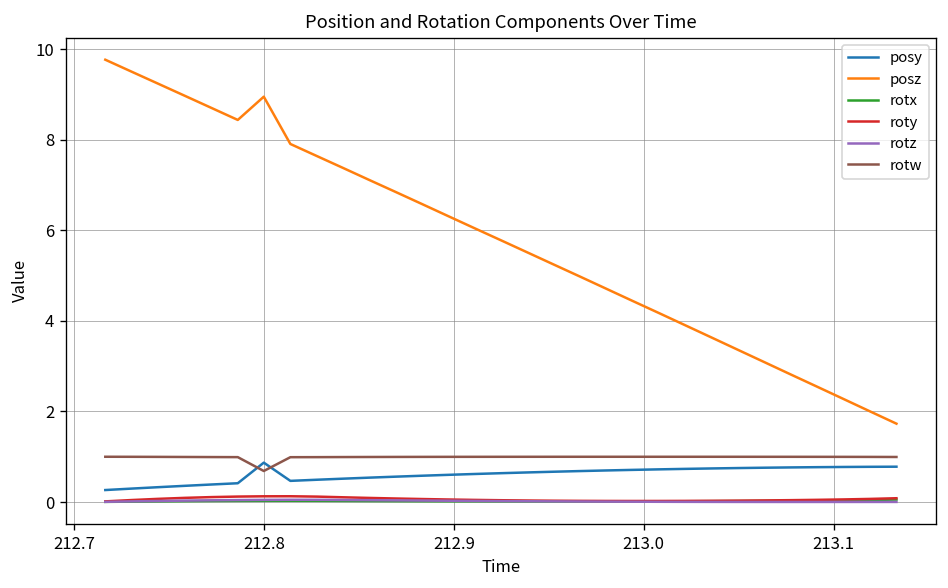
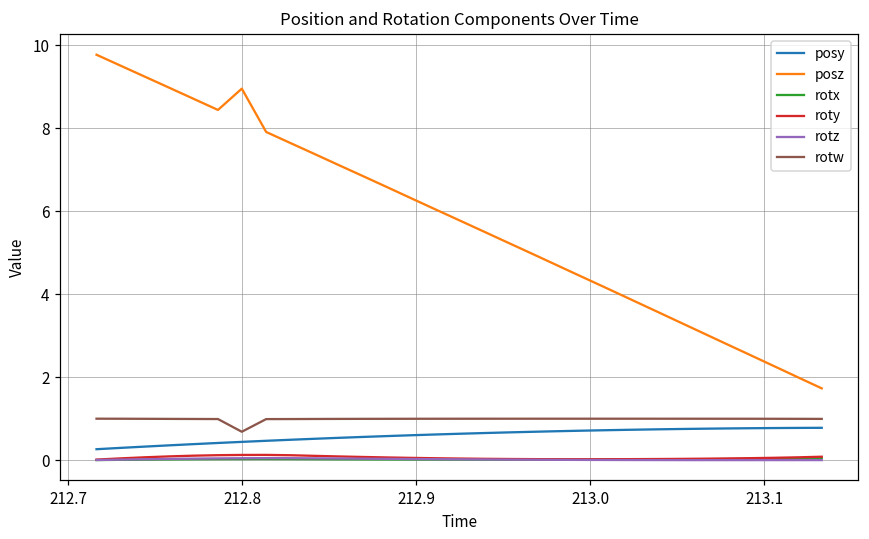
  {
    "posy": {
-     "212.8": 0.9
+     "212.8": 0.4
    },
    "posz": {
      "212.8": 9.0
    },
    "roty": {
      "212.8": 0.1
    },
    "rotw": {
      "212.8": 0.7
    }
  }
